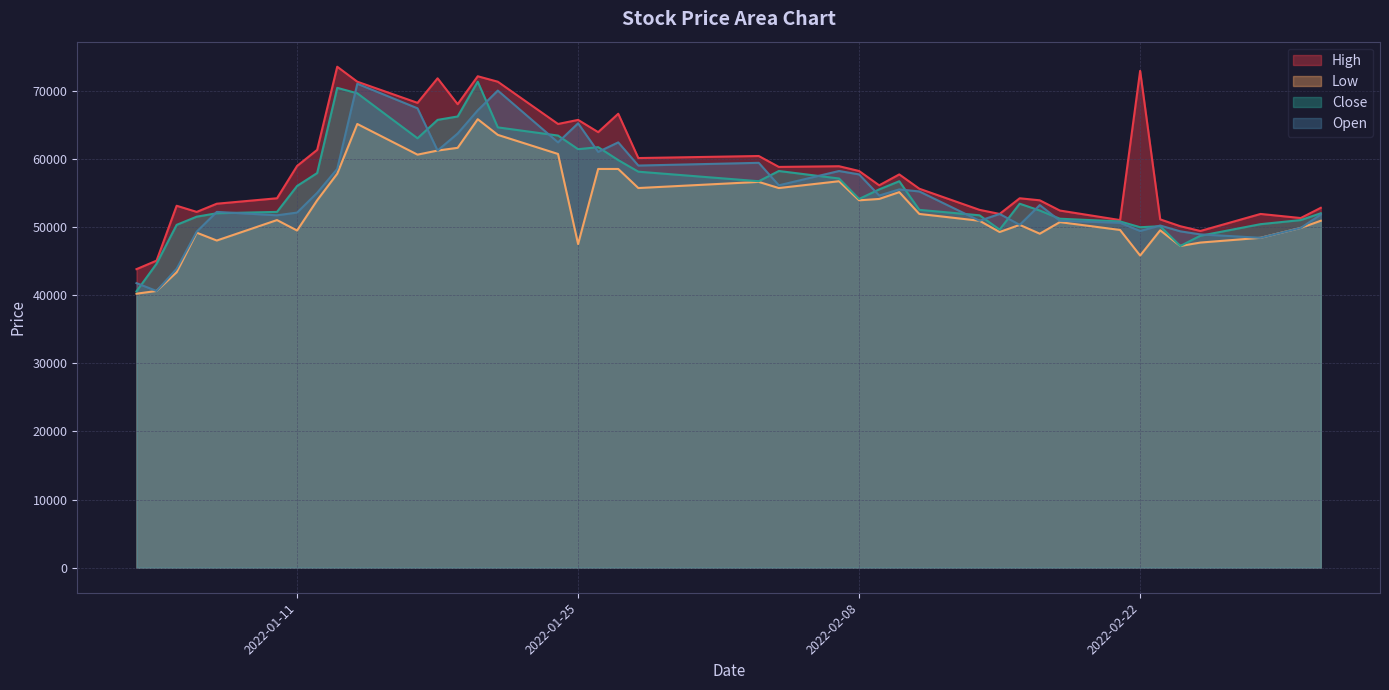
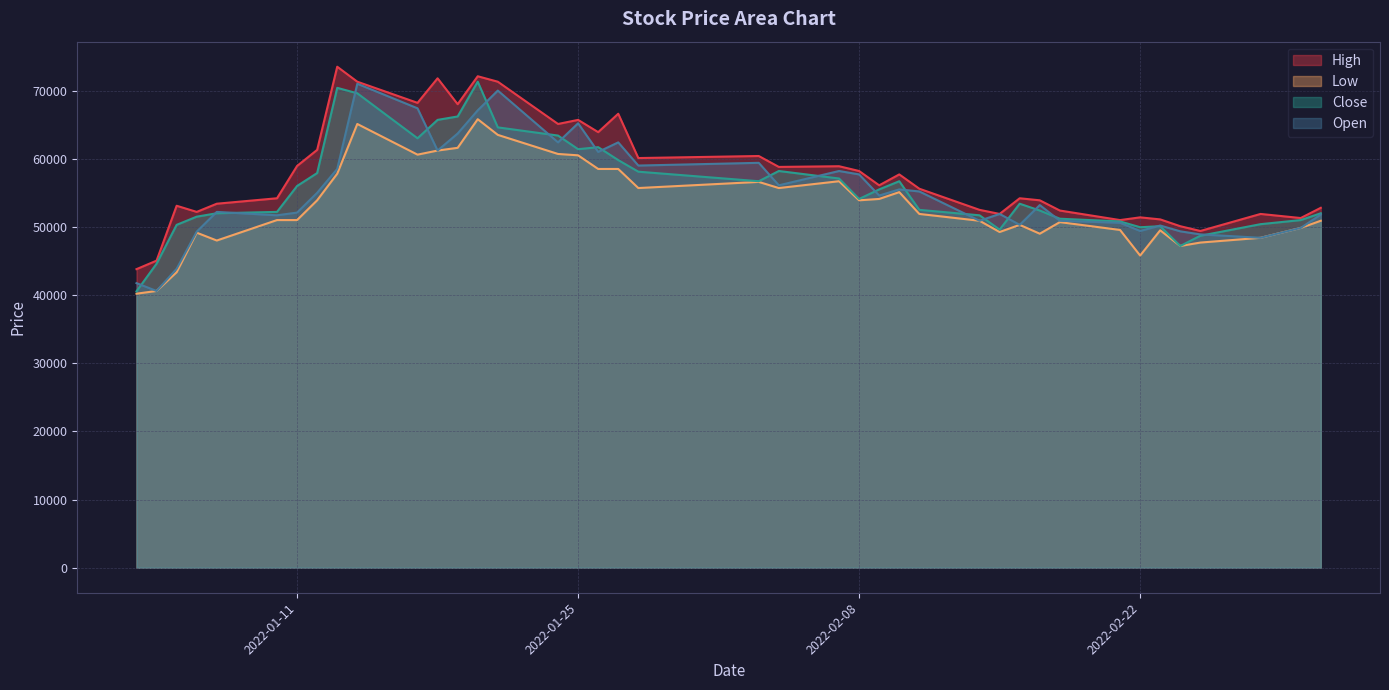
  {
    "High": {
      "2022-01-11": 59000,
      "2022-01-25": 66000,
      "2022-02-08": 58000,
-     "2022-02-22": 73000
+     "2022-02-22": 51000
    },
    "Low": {
-     "2022-01-11": 49000,
-     "2022-01-25": 47000,
+     "2022-01-11": 51000,
+     "2022-01-25": 61000,
      "2022-02-22": 46000
    }
  }
